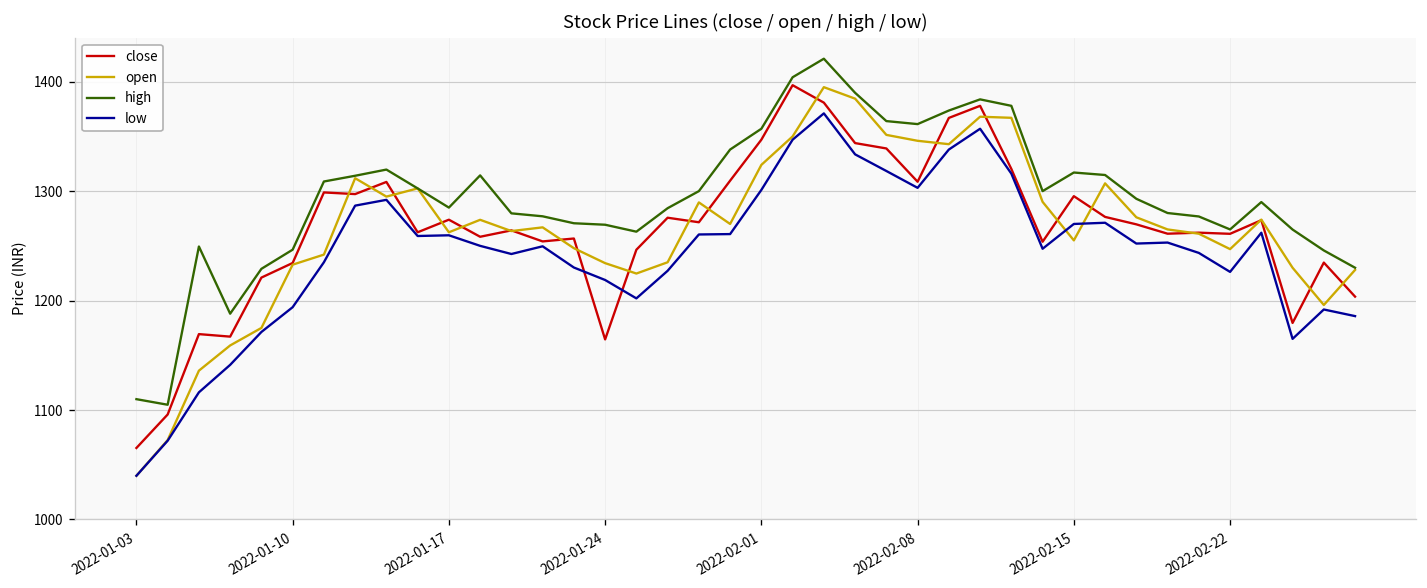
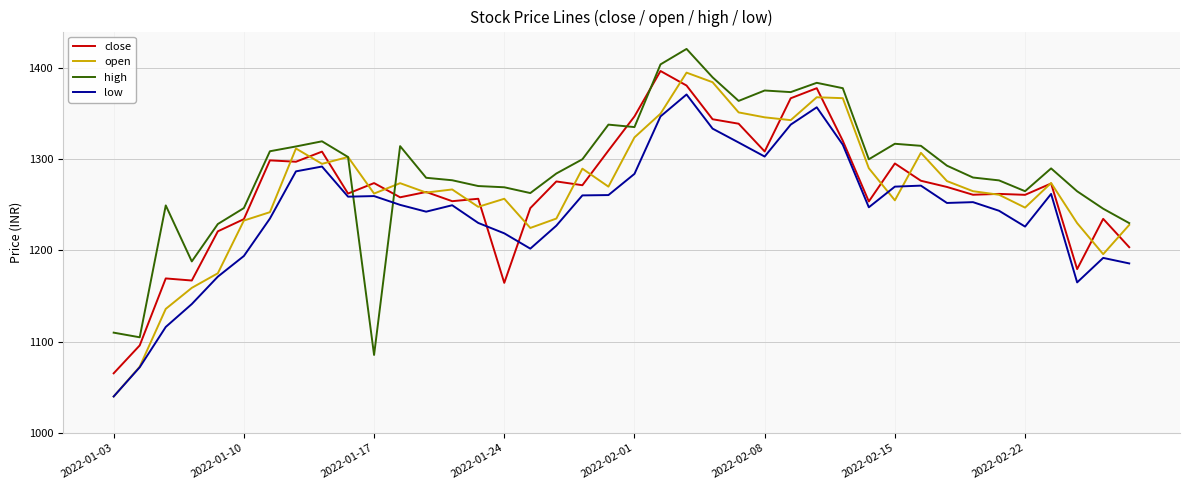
  {
    "close": {
      "2022-01-03": 1070,
      "2022-01-17": 1270,
      "2022-01-24": 1160,
      "2022-02-01": 1350,
      "2022-02-08": 1310,
      "2022-02-15": 1300,
      "2022-02-22": 1260
    },
    "open": {
-     "2022-01-24": 1230,
+     "2022-01-24": 1260,
      "2022-02-01": 1320,
      "2022-02-08": 1350,
      "2022-02-15": 1260,
      "2022-02-22": 1250
    },
    "high": {
      "2022-01-03": 1110,
      "2022-01-10": 1250,
-     "2022-01-17": 1280,
+     "2022-01-17": 1090,
      "2022-01-24": 1270,
-     "2022-02-01": 1360,
-     "2022-02-08": 1360,
+     "2022-02-01": 1340,
+     "2022-02-08": 1380,
      "2022-02-15": 1320,
      "2022-02-22": 1270
    },
    "low": {
      "2022-01-10": 1190,
      "2022-01-24": 1220,
-     "2022-02-01": 1300,
+     "2022-02-01": 1280,
      "2022-02-08": 1300,
      "2022-02-15": 1270,
      "2022-02-22": 1230
    }
  }
